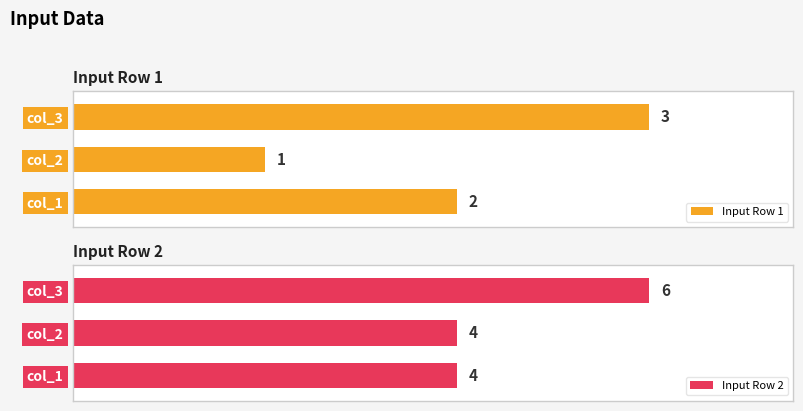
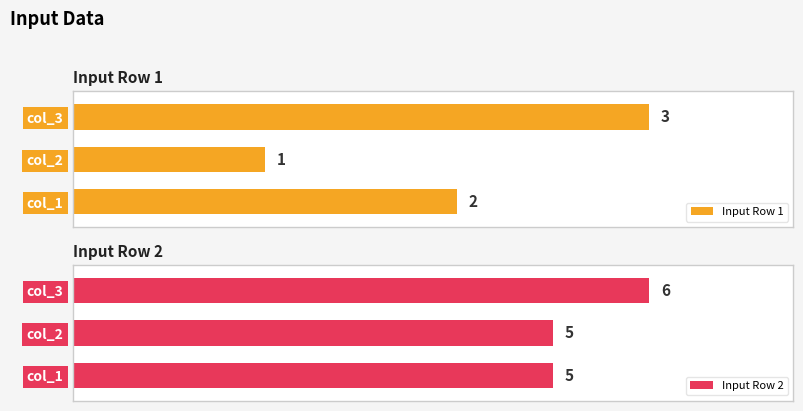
  {
    "Input Row 1": {
      "col_3": 3,
      "col_2": 1,
      "col_1": 2
    },
    "Input Row 2": {
      "col_3": 6,
-     "col_2": 4,
-     "col_1": 4
+     "col_2": 5,
+     "col_1": 5
    }
  }
